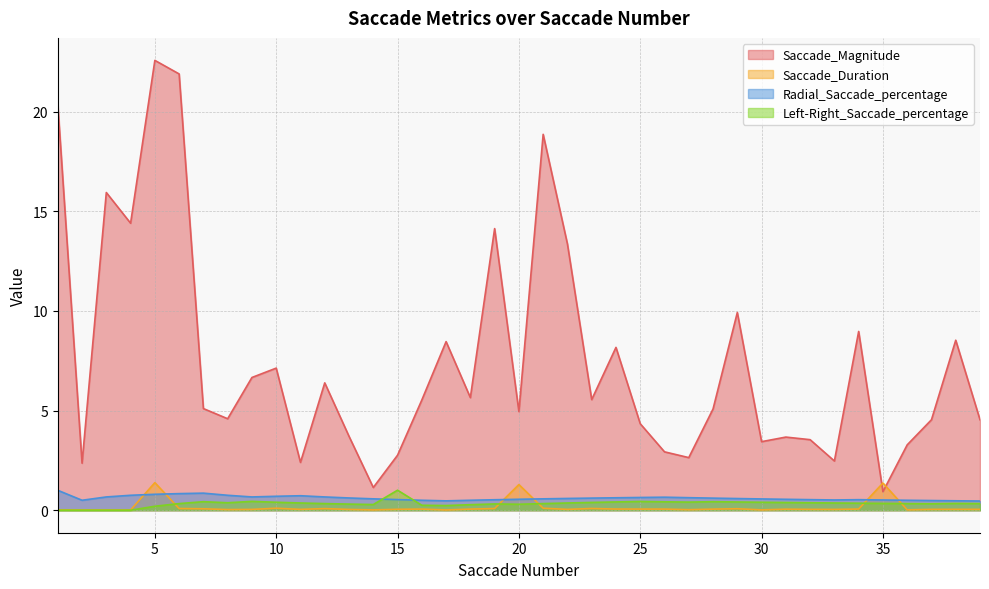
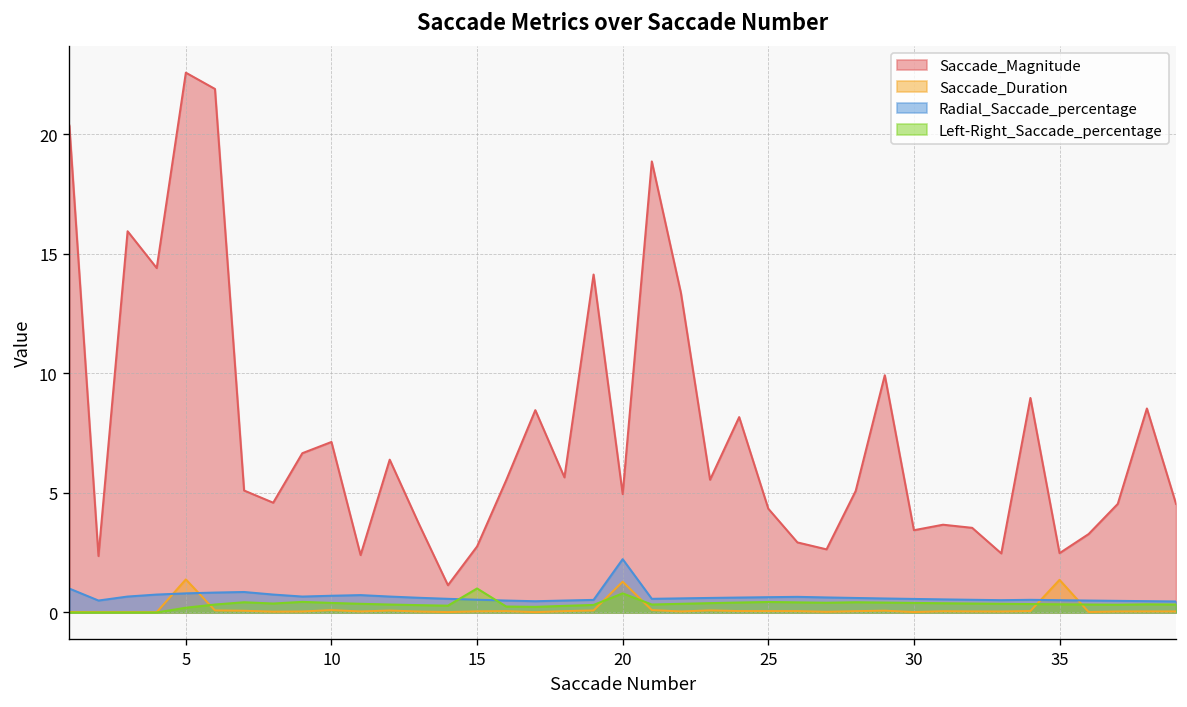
  {
    "Saccade_Magnitude": {
      "5": 22.6,
      "10": 7.1,
      "15": 2.8,
      "20": 5.0,
      "25": 4.3,
      "30": 3.4,
-     "35": 0.9
+     "35": 2.5
    },
    "Saccade_Duration": {
      "5": 1.4,
      "10": 0.1,
      "15": 0.0,
      "20": 1.3,
      "25": 0.1,
      "30": 0.0,
      "35": 1.4
    },
    "Radial_Saccade_percentage": {
      "5": 0.8,
      "10": 0.7,
      "15": 0.5,
-     "20": 0.6,
+     "20": 2.2,
      "25": 0.6,
      "30": 0.6,
      "35": 0.5
    },
    "Left-Right_Saccade_percentage": {
      "5": 0.2,
      "10": 0.4,
      "15": 1.0,
-     "20": 0.3,
+     "20": 0.8,
      "25": 0.4,
      "30": 0.4,
      "35": 0.3
    }
  }
